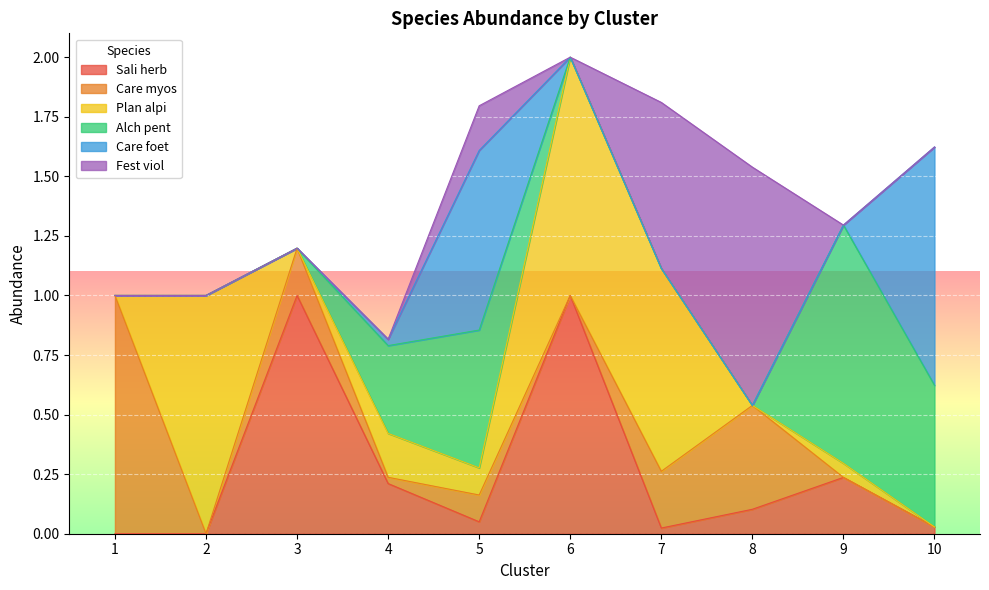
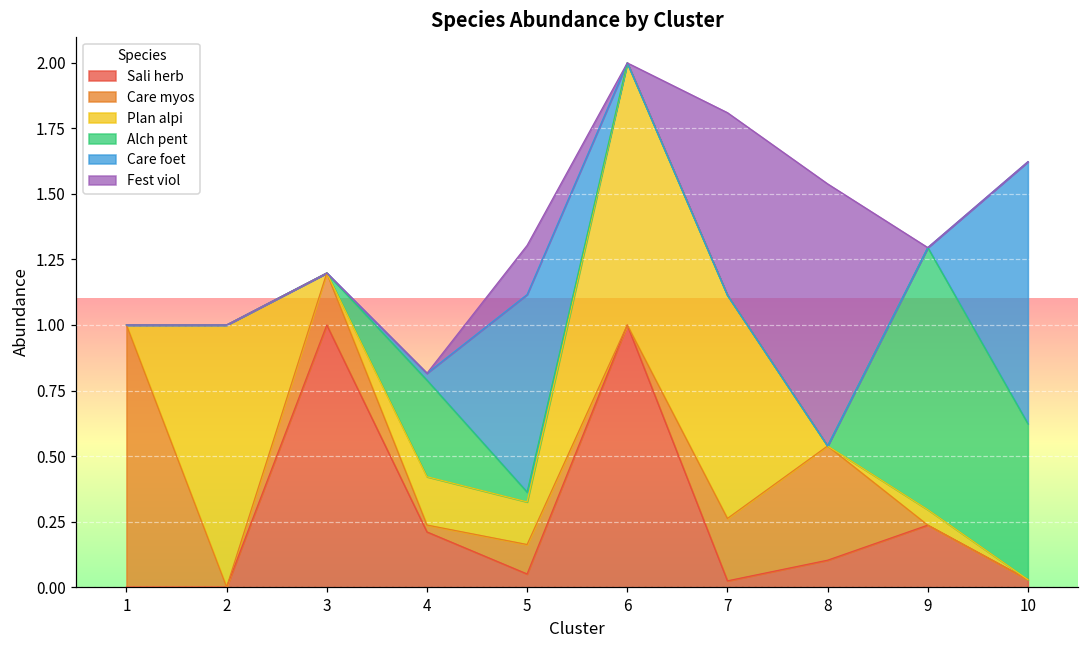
  {
    "Plan alpi": {
      "4": 0.18,
-     "5": 0.11,
+     "5": 0.16,
      "9": 0.06
    },
    "Alch pent": {
      "4": 0.37,
-     "5": 0.58,
+     "5": 0.04,
      "10": 0.59
    },
    "Care foet": {
      "5": 0.75
    },
    "Fest viol": {
      "5": 0.19,
      "7": 0.70,
      "8": 1.00
    }
  }
